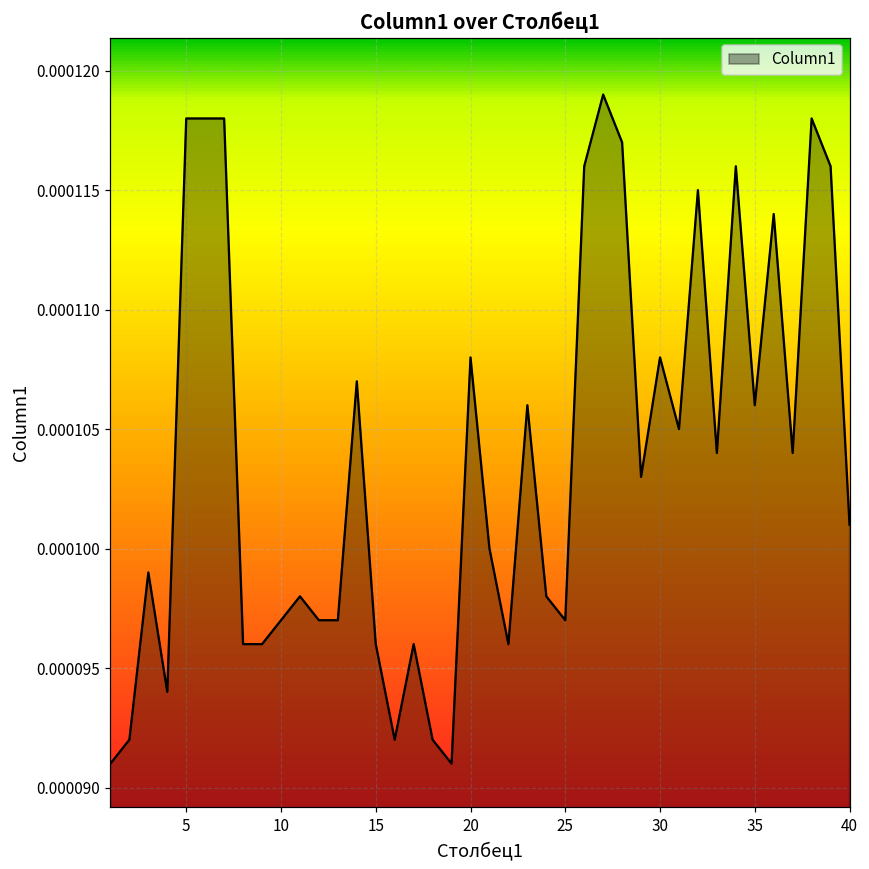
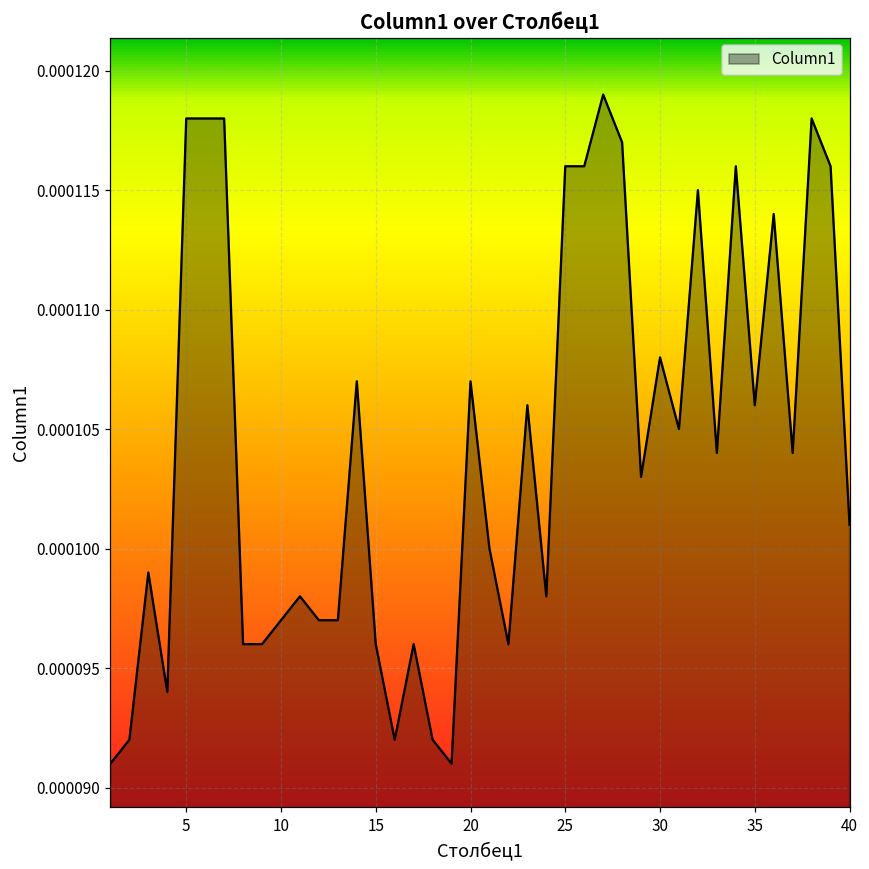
  {
    "5": 0.000118,
    "10": 0.000097,
    "15": 0.000096,
-   "20": 0.000108,
-   "25": 0.000097,
+   "20": 0.000107,
+   "25": 0.000116,
    "30": 0.000108,
    "35": 0.000106,
    "40": 0.000101
  }
